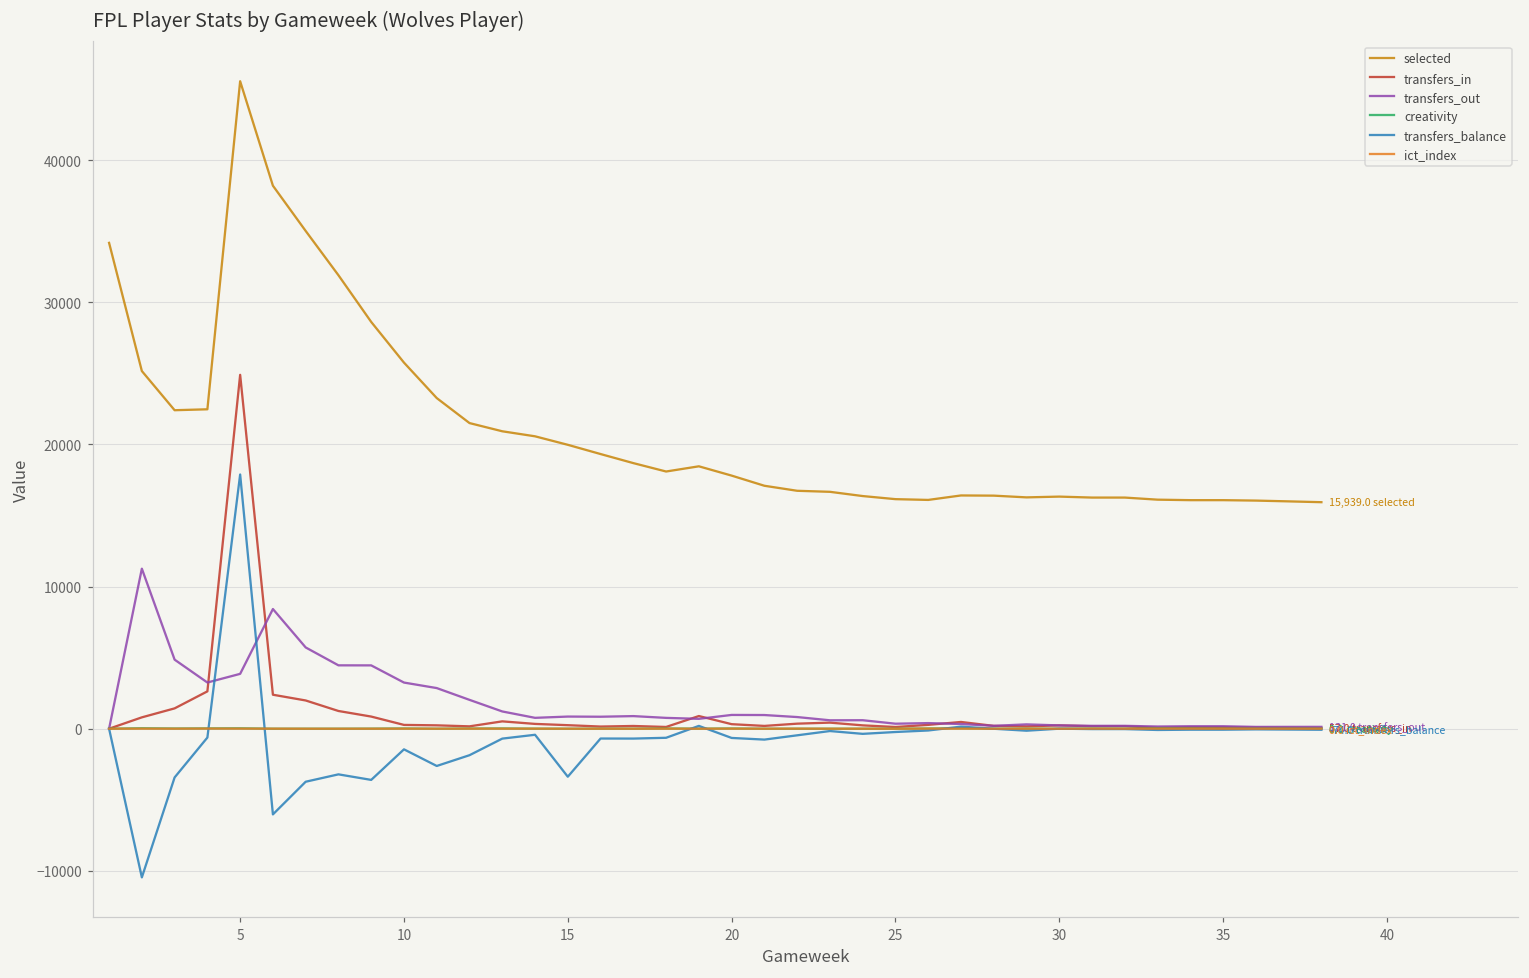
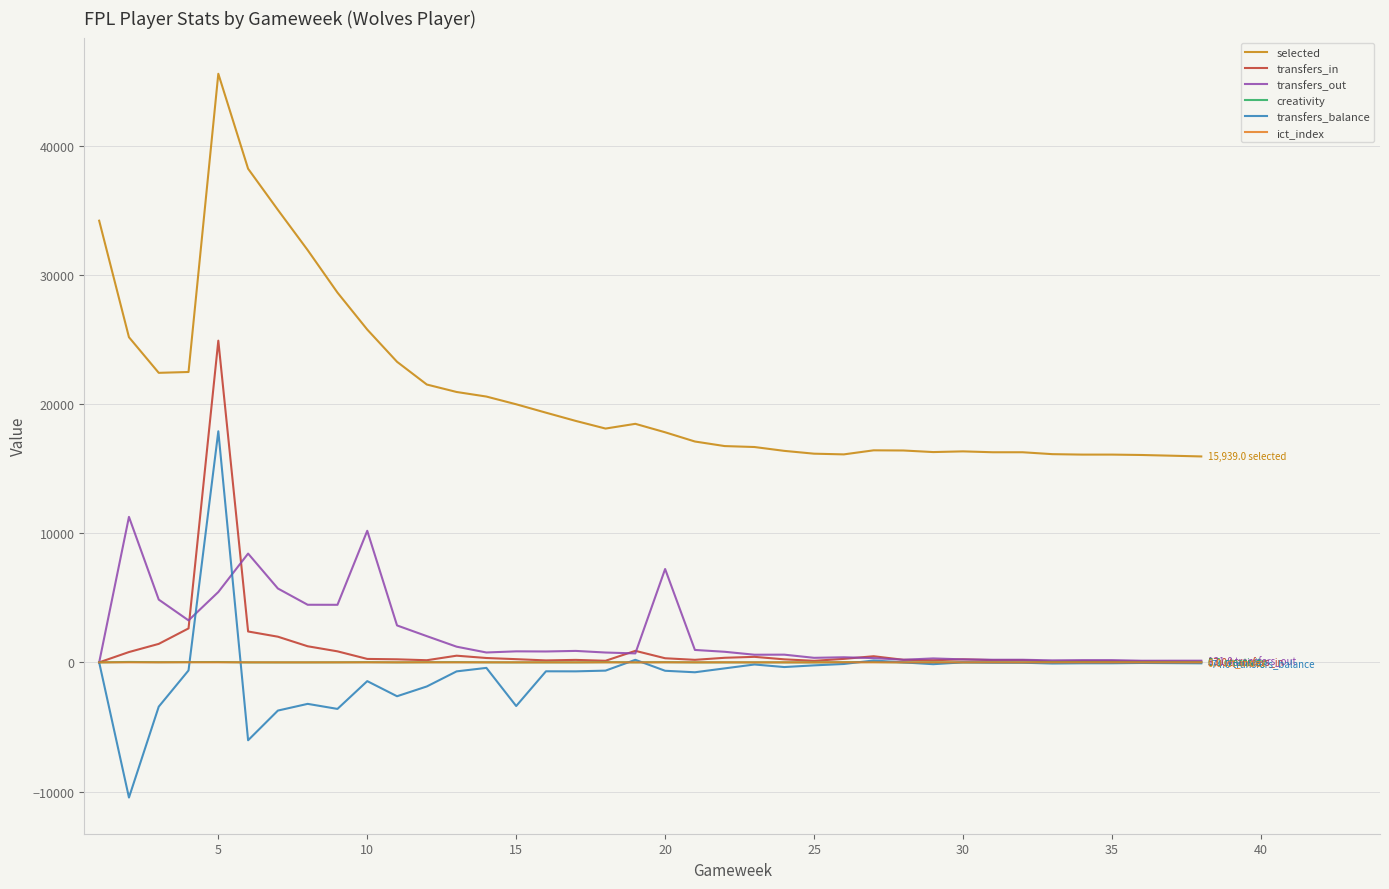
  {
    "transfers_in": {
      "5": 24900,
      "10": 300,
      "15": 200,
      "20": 300
    },
    "transfers_out": {
-     "5": 3900,
-     "10": 3200,
+     "5": 5400,
+     "10": 10200,
      "15": 900,
-     "20": 1000,
+     "20": 7200,
      "25": 400
    },
    "transfers_balance": {
      "5": 17900,
      "10": -1500,
      "15": -3400,
      "20": -700,
      "25": -200
    }
  }
